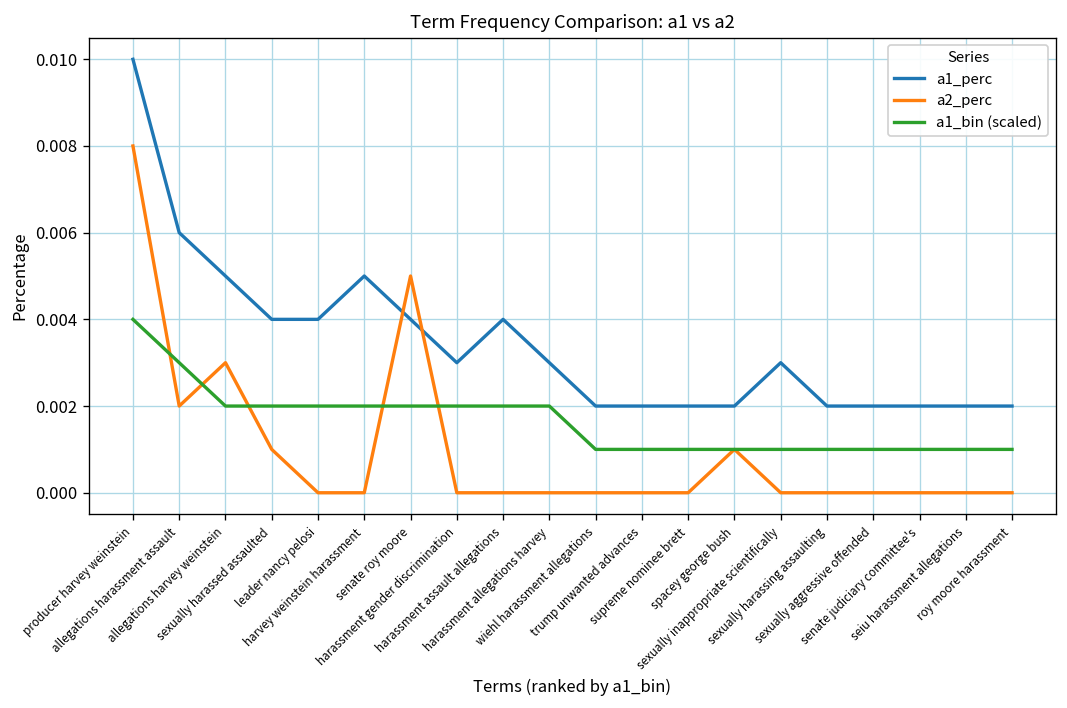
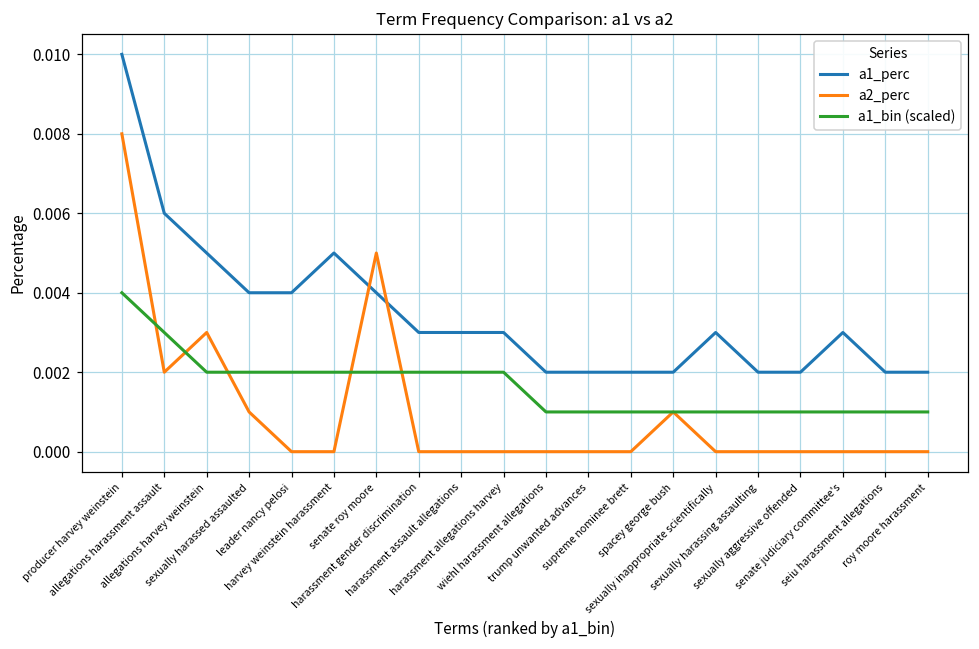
  {
    "a1_perc": {
      "producer harvey weinstein": 0.010,
      "allegations harassment assault": 0.006,
      "allegations harvey weinstein": 0.005,
      "sexually harassed assaulted": 0.004,
      "leader nancy pelosi": 0.004,
      "harvey weinstein harassment": 0.005,
      "senate roy moore": 0.004,
      "harassment gender discrimination": 0.003,
-     "harassment assault allegations": 0.004,
+     "harassment assault allegations": 0.003,
      "harassment allegations harvey": 0.003,
      "wiehl harassment allegations": 0.002,
      "trump unwanted advances": 0.002,
      "supreme nominee brett": 0.002,
      "spacey george bush": 0.002,
      "sexually inappropriate scientifically": 0.003,
      "sexually harassing assaulting": 0.002,
      "sexually aggressive offended": 0.002,
-     "senate judiciary committee's": 0.002,
+     "senate judiciary committee's": 0.003,
      "seiu harassment allegations": 0.002,
      "roy moore harassment": 0.002
    },
    "a2_perc": {
      "producer harvey weinstein": 0.008,
      "allegations harassment assault": 0.002,
      "allegations harvey weinstein": 0.003,
      "sexually harassed assaulted": 0.001,
      "leader nancy pelosi": 0.000,
      "harvey weinstein harassment": 0.000,
      "senate roy moore": 0.005,
      "harassment gender discrimination": 0.000,
      "harassment assault allegations": 0.000,
      "harassment allegations harvey": 0.000,
      "wiehl harassment allegations": 0.000,
      "trump unwanted advances": 0.000,
      "supreme nominee brett": 0.000,
      "sexually inappropriate scientifically": 0.000,
      "sexually harassing assaulting": 0.000,
      "sexually aggressive offended": 0.000,
      "senate judiciary committee's": 0.000,
      "seiu harassment allegations": 0.000,
      "roy moore harassment": 0.000
    },
    "a1_bin (scaled)": {
      "producer harvey weinstein": 0.004,
      "allegations harassment assault": 0.003,
      "allegations harvey weinstein": 0.002,
      "sexually harassed assaulted": 0.002,
      "leader nancy pelosi": 0.002,
      "harvey weinstein harassment": 0.002,
      "senate roy moore": 0.002,
      "harassment gender discrimination": 0.002,
      "harassment assault allegations": 0.002,
      "harassment allegations harvey": 0.002,
      "wiehl harassment allegations": 0.001,
      "trump unwanted advances": 0.001,
      "supreme nominee brett": 0.001,
      "sexually inappropriate scientifically": 0.001,
      "sexually harassing assaulting": 0.001,
      "sexually aggressive offended": 0.001,
      "senate judiciary committee's": 0.001,
      "seiu harassment allegations": 0.001,
      "roy moore harassment": 0.001
    }
  }
